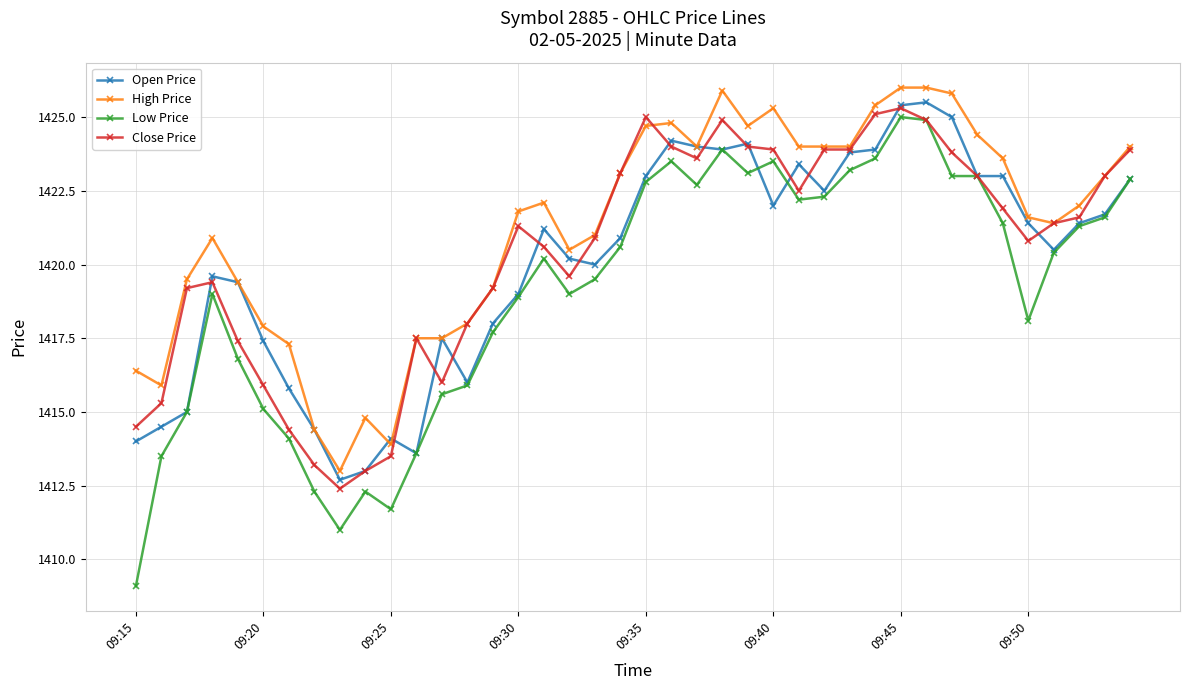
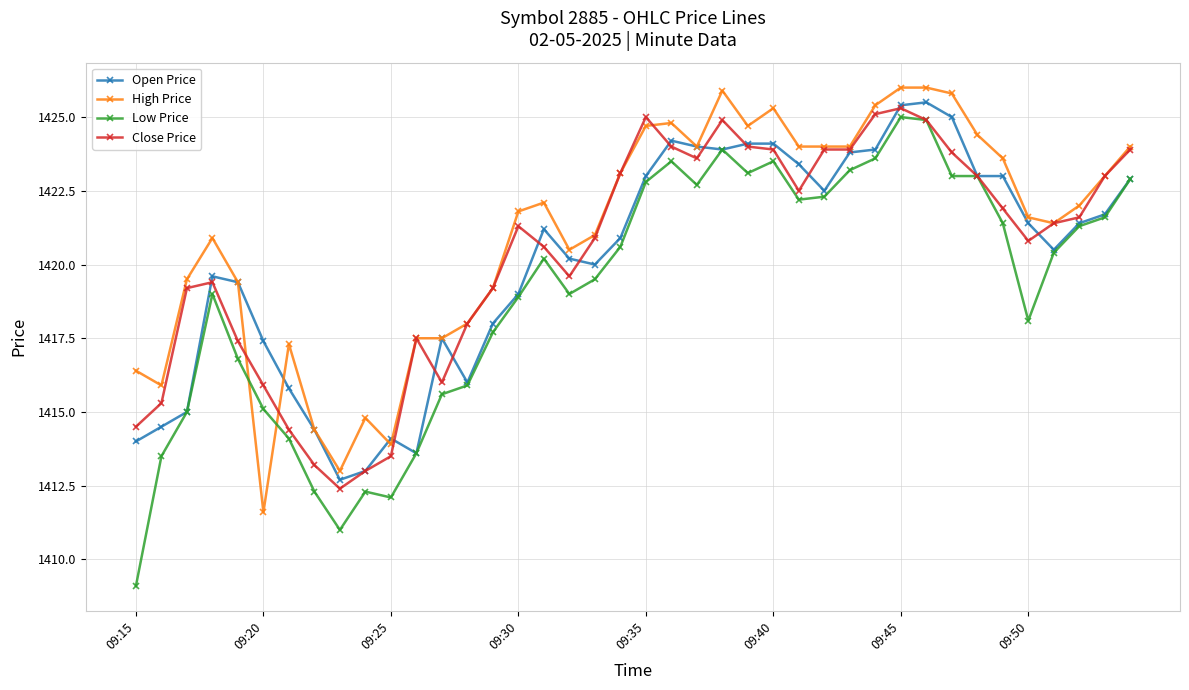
  {
    "Open Price": {
      "09:15": 1414.0,
      "09:20": 1417.4,
      "09:25": 1414.1,
      "09:30": 1419.0,
      "09:35": 1423.0,
-     "09:40": 1422.0,
+     "09:40": 1424.1,
      "09:45": 1425.4,
      "09:50": 1421.4
    },
    "High Price": {
      "09:15": 1416.4,
-     "09:20": 1417.9,
+     "09:20": 1411.6,
      "09:25": 1413.9,
      "09:30": 1421.8,
      "09:35": 1424.7,
      "09:40": 1425.3,
      "09:45": 1426.0,
      "09:50": 1421.6
    },
    "Low Price": {
      "09:15": 1409.1,
      "09:20": 1415.1,
-     "09:25": 1411.7,
+     "09:25": 1412.1,
      "09:30": 1418.9,
      "09:35": 1422.8,
      "09:40": 1423.5,
      "09:45": 1425.0,
      "09:50": 1418.1
    },
    "Close Price": {
      "09:15": 1414.5,
      "09:20": 1415.9,
      "09:25": 1413.5,
      "09:30": 1421.3,
      "09:35": 1425.0,
      "09:40": 1423.9,
      "09:45": 1425.3,
      "09:50": 1420.8
    }
  }
